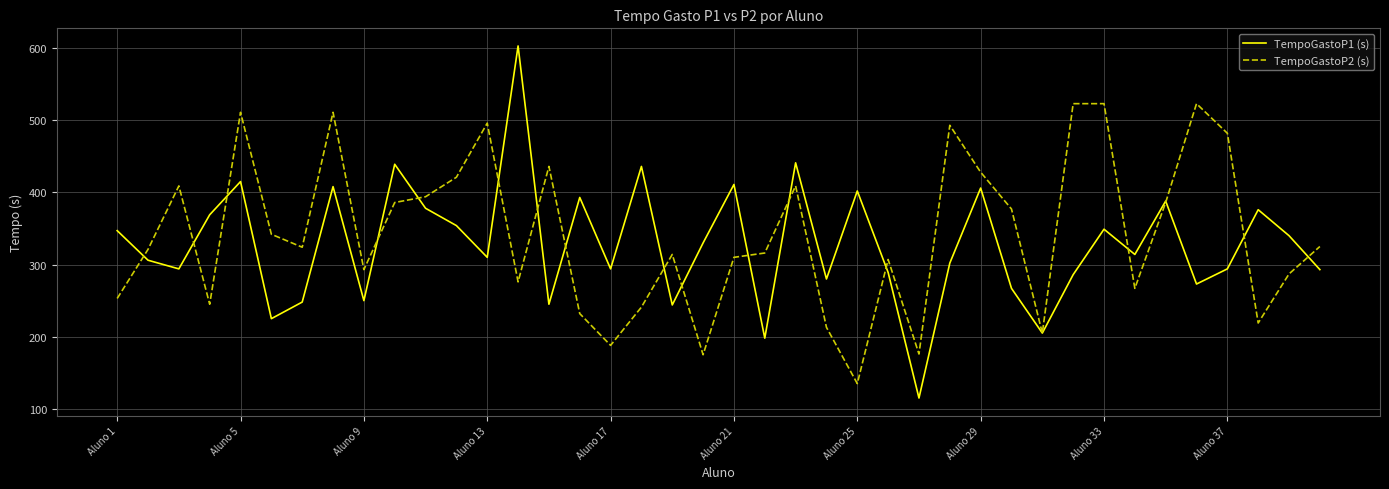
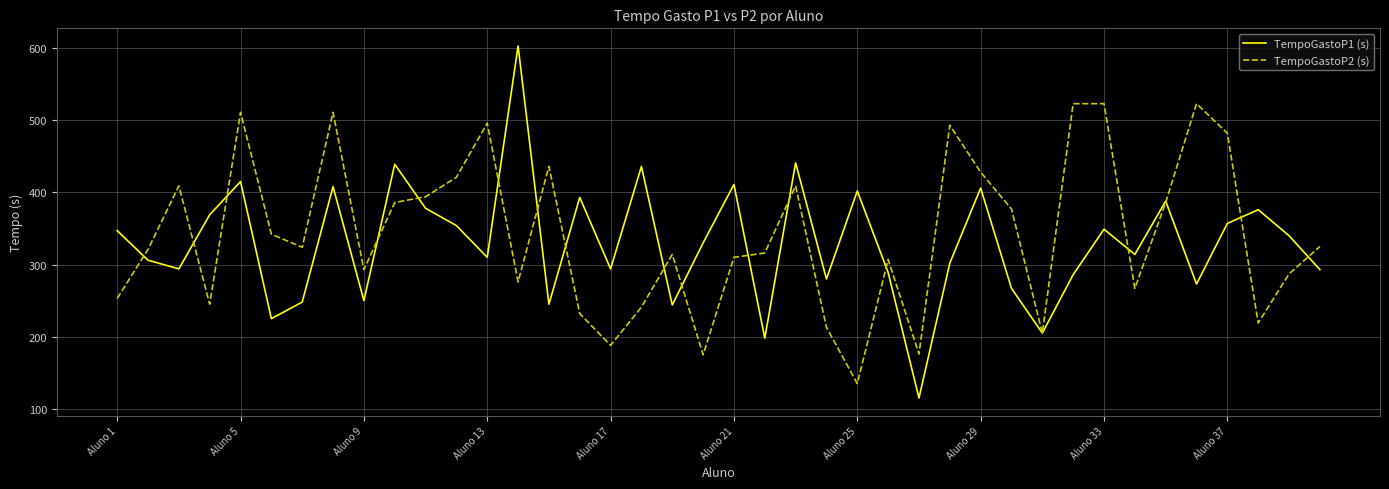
  {
    "TempoGastoP1 (s)": {
      "Aluno 1": 350,
      "Aluno 5": 420,
      "Aluno 9": 250,
      "Aluno 13": 310,
      "Aluno 17": 290,
      "Aluno 21": 410,
      "Aluno 25": 400,
      "Aluno 29": 410,
      "Aluno 33": 350,
-     "Aluno 37": 290
+     "Aluno 37": 360
    },
    "TempoGastoP2 (s)": {
      "Aluno 1": 250,
      "Aluno 5": 510,
      "Aluno 9": 290,
      "Aluno 13": 500,
      "Aluno 17": 190,
      "Aluno 21": 310,
      "Aluno 25": 140,
      "Aluno 29": 430,
      "Aluno 33": 520,
      "Aluno 37": 480
    }
  }
